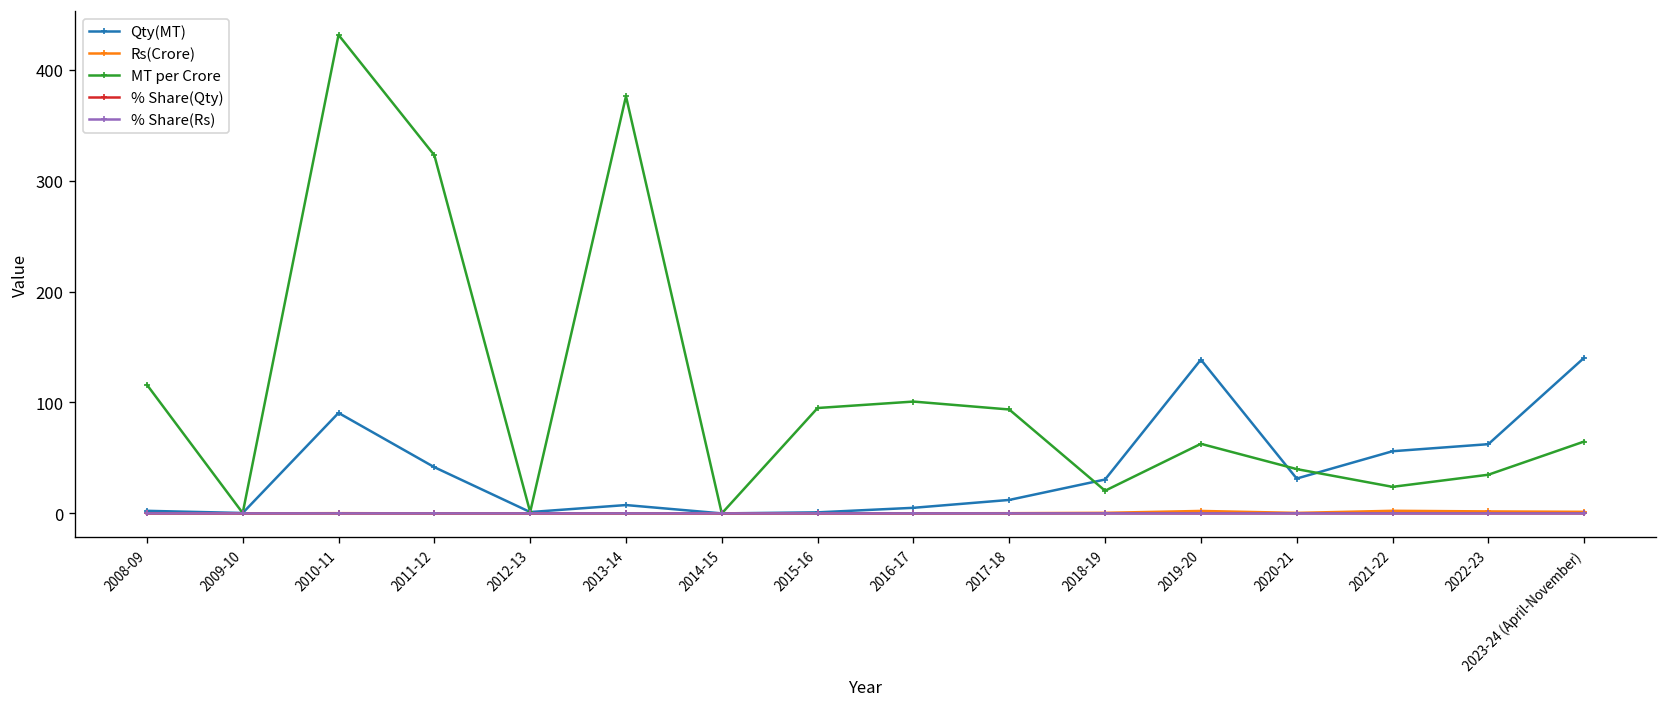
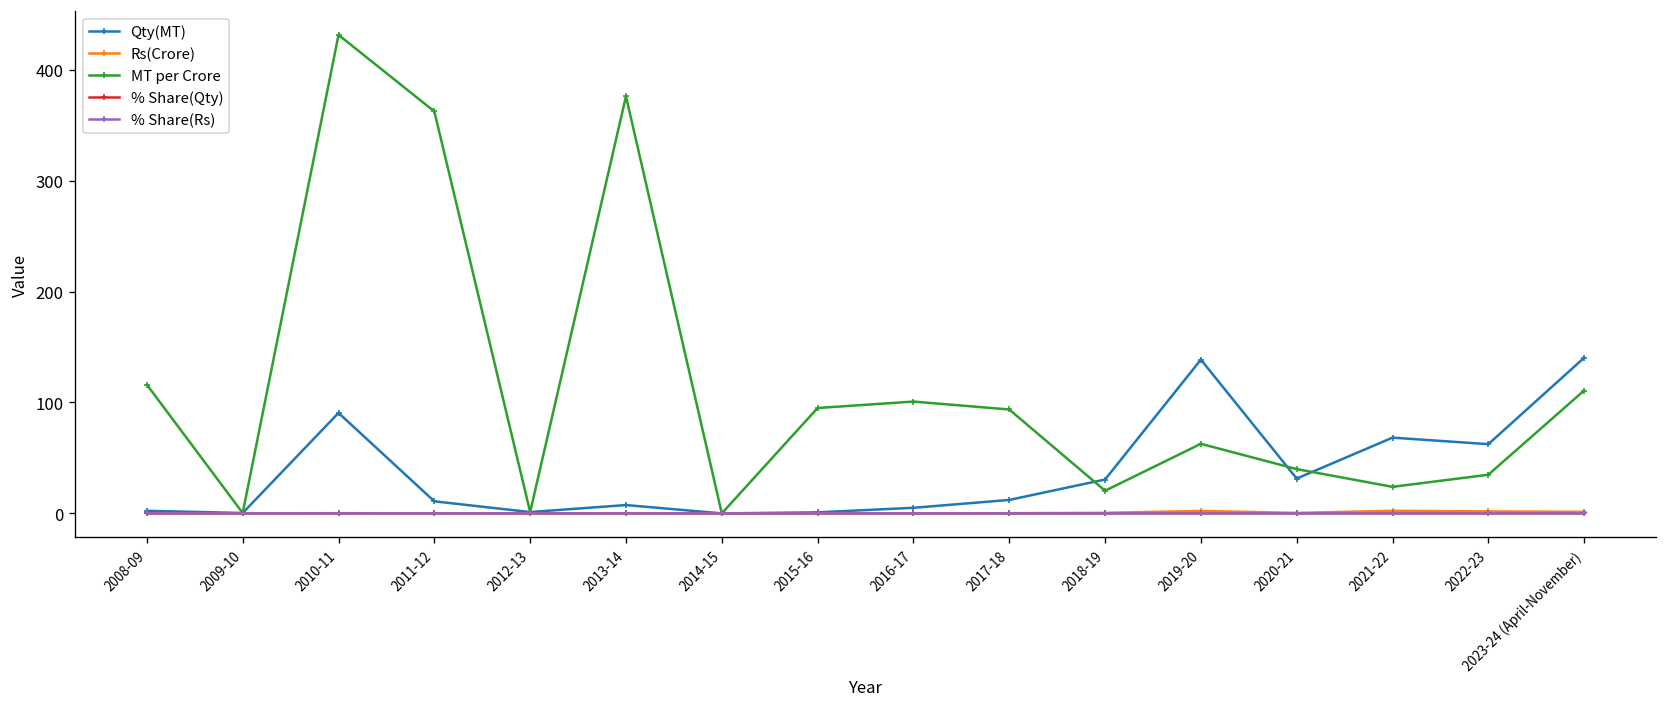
  {
    "Qty(MT)": {
      "2010-11": 90,
-     "2011-12": 40,
+     "2011-12": 10,
      "2013-14": 10,
      "2016-17": 10,
      "2017-18": 10,
      "2018-19": 30,
      "2019-20": 140,
      "2020-21": 30,
-     "2021-22": 60,
+     "2021-22": 70,
      "2022-23": 60,
      "2023-24 (April-November)": 140
    },
    "MT per Crore": {
      "2008-09": 120,
      "2010-11": 430,
-     "2011-12": 320,
+     "2011-12": 360,
      "2013-14": 380,
      "2015-16": 100,
      "2016-17": 100,
      "2017-18": 90,
      "2018-19": 20,
      "2019-20": 60,
      "2020-21": 40,
      "2021-22": 20,
      "2022-23": 30,
-     "2023-24 (April-November)": 60
+     "2023-24 (April-November)": 110
    }
  }
